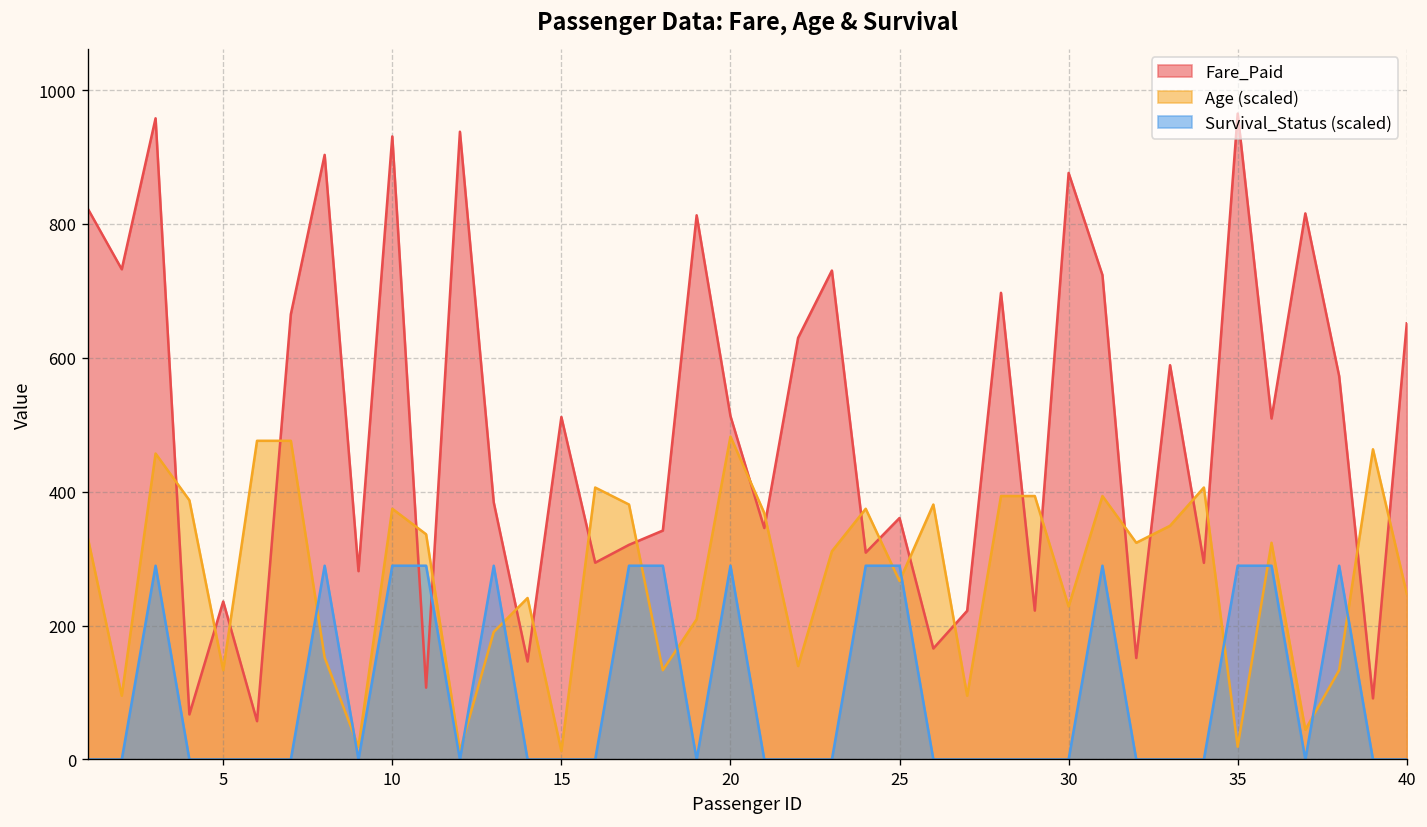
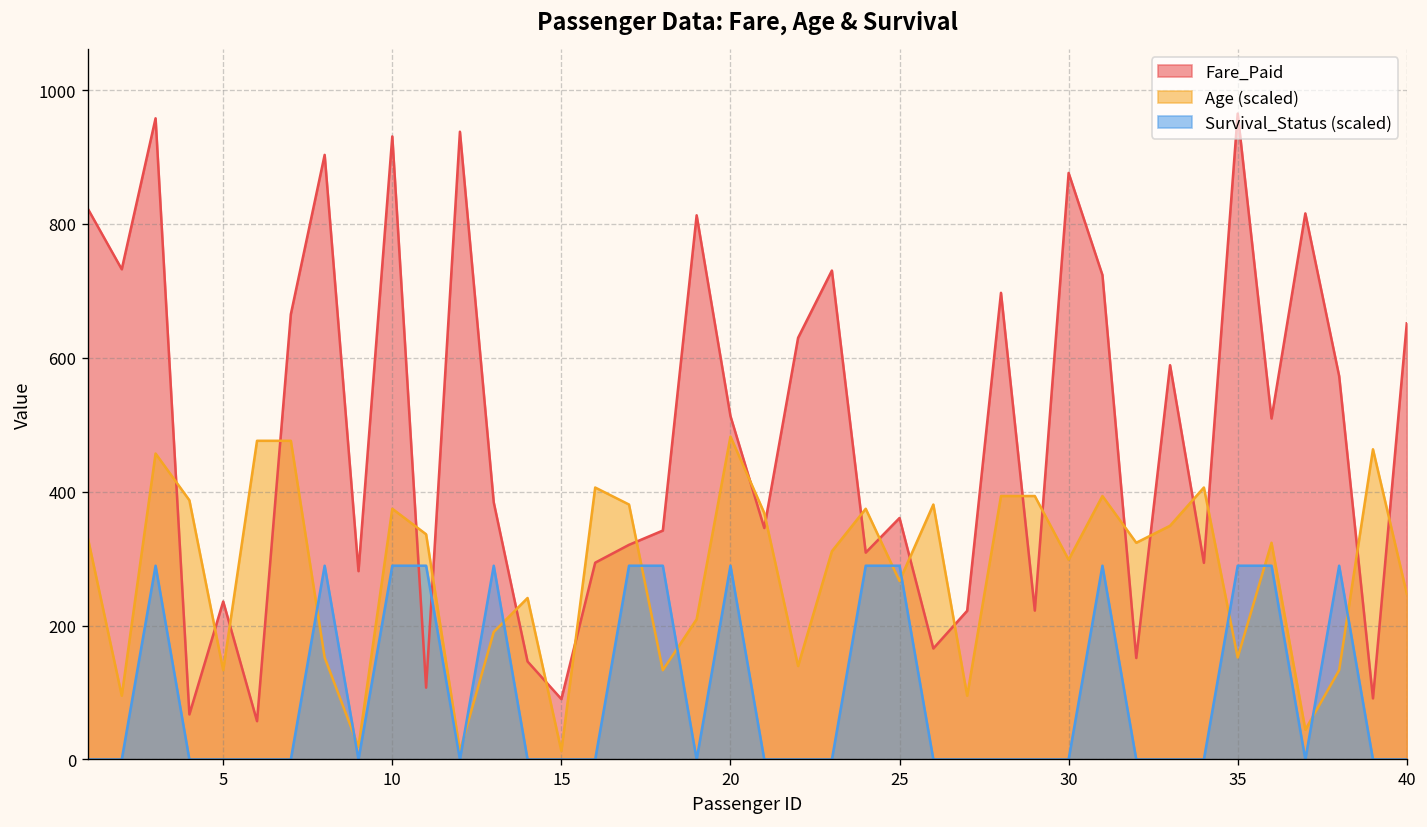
  {
    "Fare_Paid": {
      "5": 240,
      "10": 930,
-     "15": 510,
+     "15": 90,
      "20": 510,
      "25": 360,
      "30": 880,
      "40": 650
    },
    "Age (scaled)": {
      "5": 130,
      "10": 370,
      "15": 10,
      "20": 480,
      "25": 270,
-     "30": 230,
-     "35": 20,
+     "30": 300,
+     "35": 150,
      "40": 250
    },
    "Survival_Status (scaled)": {
      "5": 0,
      "10": 290,
      "15": 0,
      "20": 290,
      "25": 290,
      "30": 0,
      "35": 290,
      "40": 0
    }
  }
